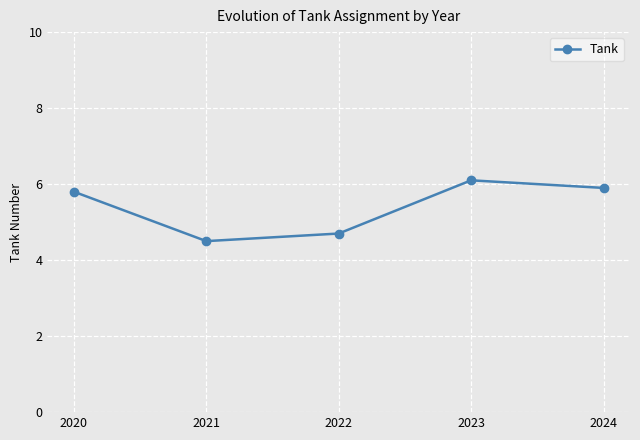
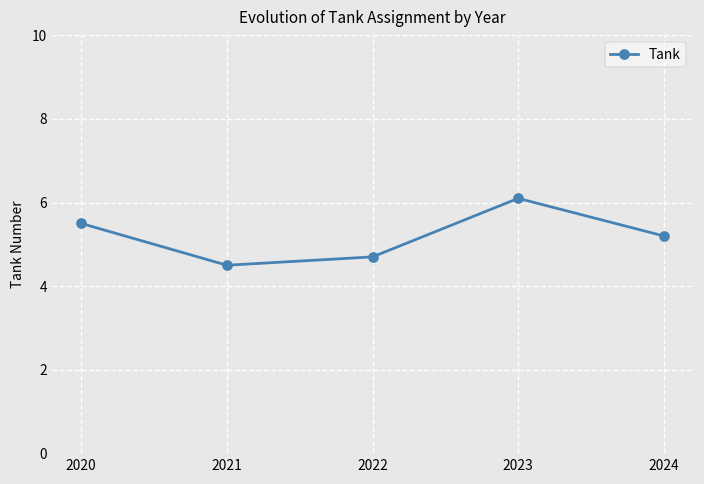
  {
-   "2020": 5.8,
+   "2020": 5.5,
    "2021": 4.5,
    "2022": 4.7,
    "2023": 6.1,
-   "2024": 5.9
+   "2024": 5.2
  }
